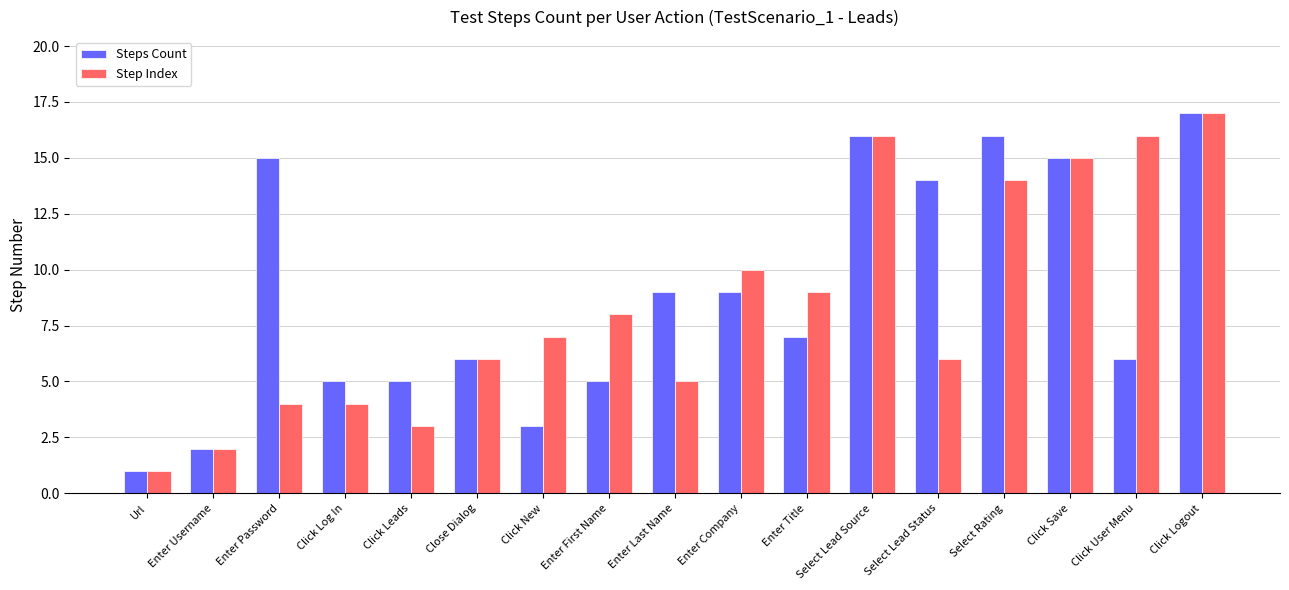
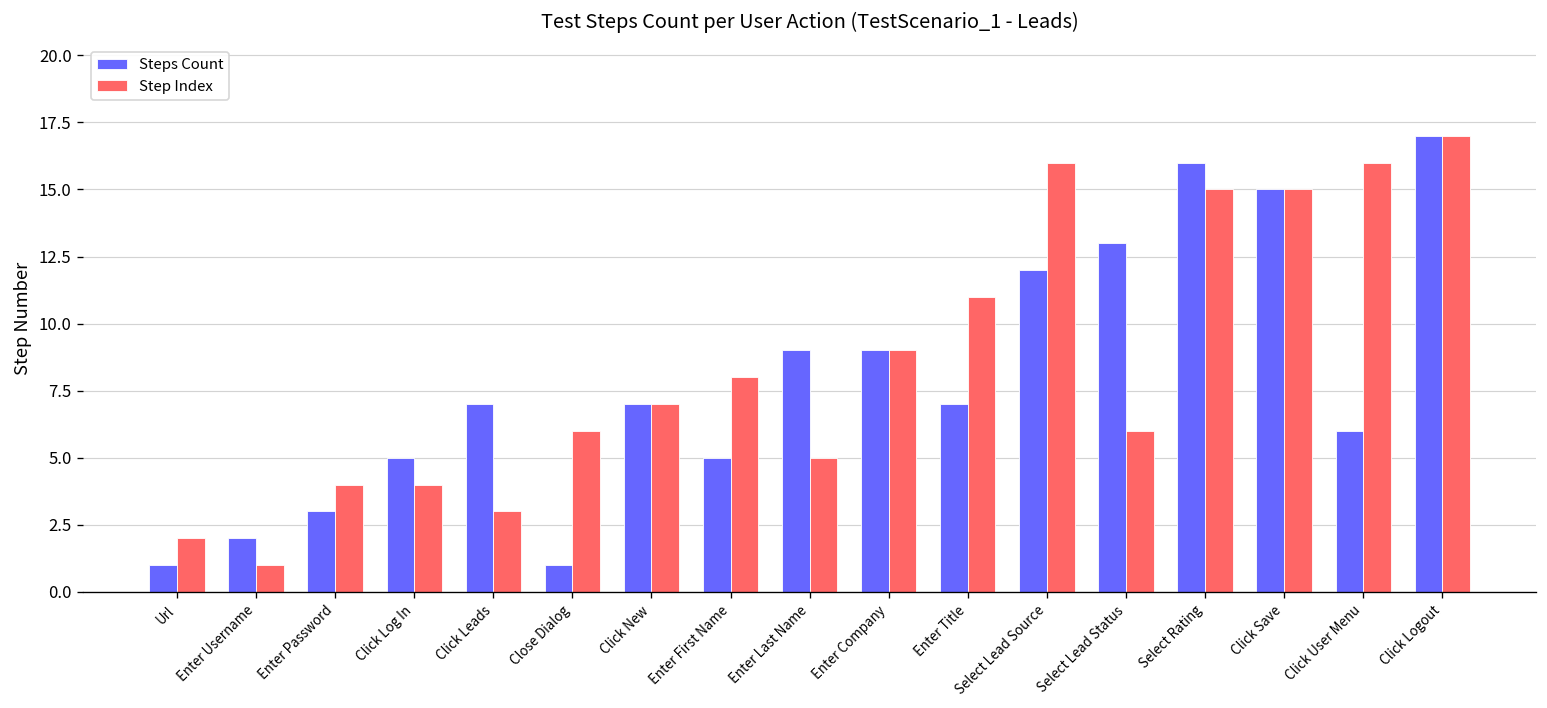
  {
    "Steps Count": {
      "Url": 1,
      "Enter Username": 2,
-     "Enter Password": 15,
+     "Enter Password": 3,
      "Click Log In": 5,
-     "Click Leads": 5,
-     "Close Dialog": 6,
-     "Click New": 3,
+     "Click Leads": 7,
+     "Close Dialog": 1,
+     "Click New": 7,
      "Enter First Name": 5,
      "Enter Last Name": 9,
      "Enter Company": 9,
      "Enter Title": 7,
-     "Select Lead Source": 16,
-     "Select Lead Status": 14,
+     "Select Lead Source": 12,
+     "Select Lead Status": 13,
      "Select Rating": 16,
      "Click Save": 15,
      "Click User Menu": 6,
      "Click Logout": 17
    },
    "Step Index": {
-     "Url": 1,
-     "Enter Username": 2,
+     "Url": 2,
+     "Enter Username": 1,
      "Enter Password": 4,
      "Click Log In": 4,
      "Click Leads": 3,
      "Close Dialog": 6,
      "Click New": 7,
      "Enter First Name": 8,
      "Enter Last Name": 5,
-     "Enter Company": 10,
-     "Enter Title": 9,
+     "Enter Company": 9,
+     "Enter Title": 11,
      "Select Lead Source": 16,
      "Select Lead Status": 6,
-     "Select Rating": 14,
+     "Select Rating": 15,
      "Click Save": 15,
      "Click User Menu": 16,
      "Click Logout": 17
    }
  }
